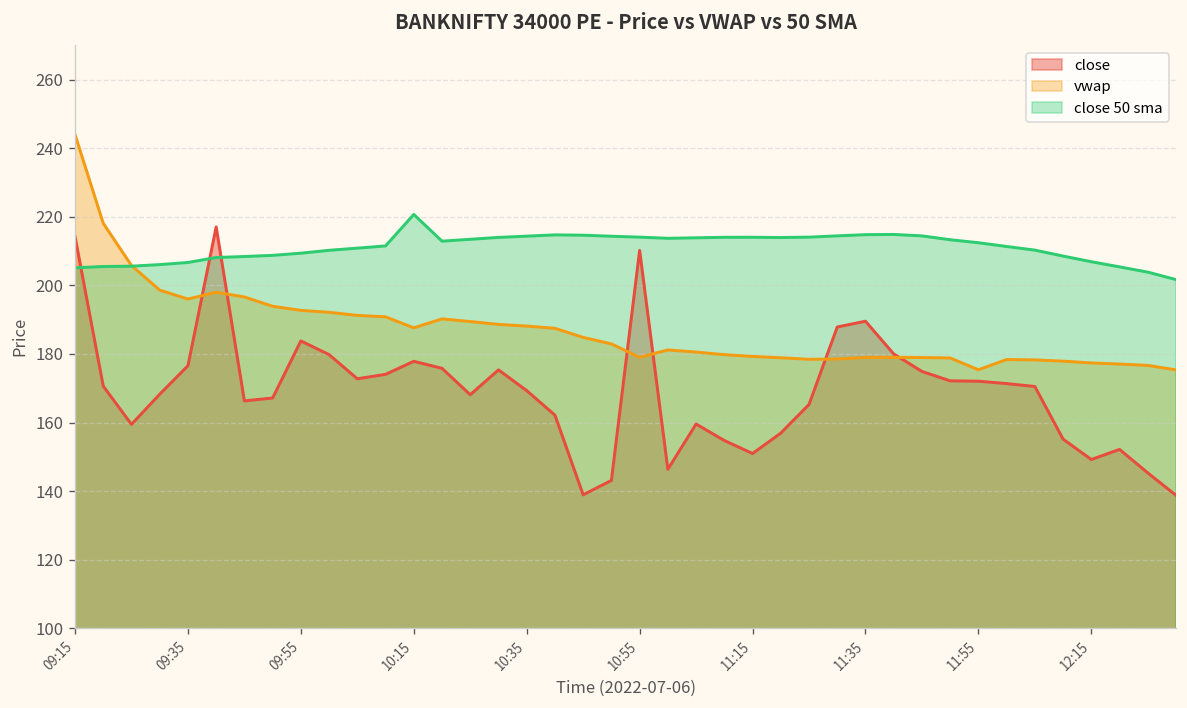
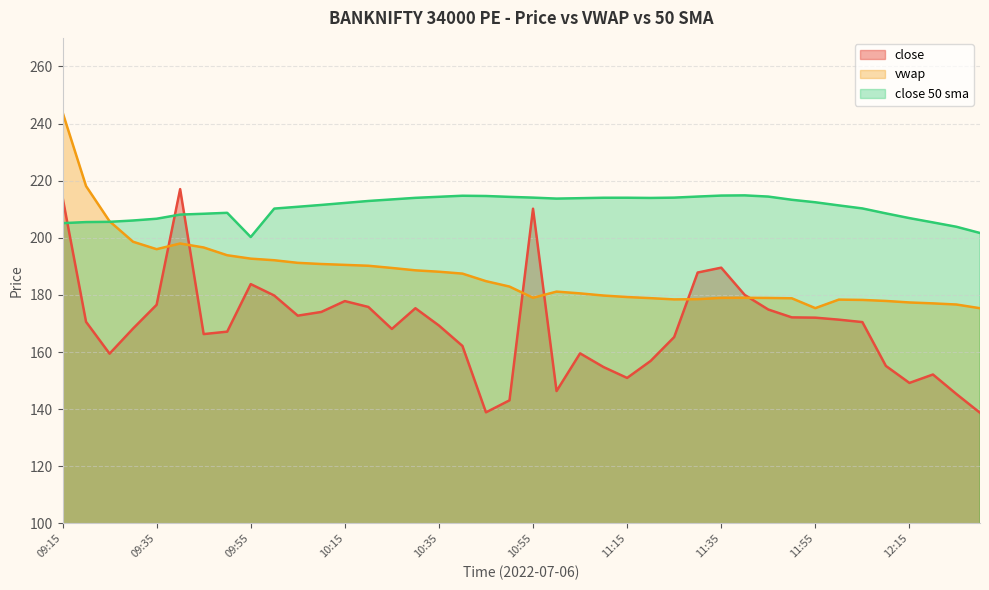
  {
    "close": {
      "09:15": 214,
      "09:35": 177,
      "09:55": 184,
      "10:15": 178,
      "10:35": 169,
      "10:55": 210,
      "11:15": 151,
      "11:35": 190,
      "11:55": 172,
      "12:15": 149
    },
    "vwap": {
      "09:15": 244,
      "09:35": 196,
      "09:55": 193,
-     "10:15": 188,
+     "10:15": 191,
      "10:35": 188,
      "10:55": 179,
      "11:15": 179,
      "11:35": 179,
      "11:55": 175,
      "12:15": 177
    },
    "close 50 sma": {
      "09:15": 205,
      "09:35": 207,
-     "09:55": 209,
-     "10:15": 221,
+     "09:55": 200,
+     "10:15": 212,
      "10:35": 214,
      "10:55": 214,
      "11:15": 214,
      "11:35": 215,
      "11:55": 212,
      "12:15": 207
    }
  }
